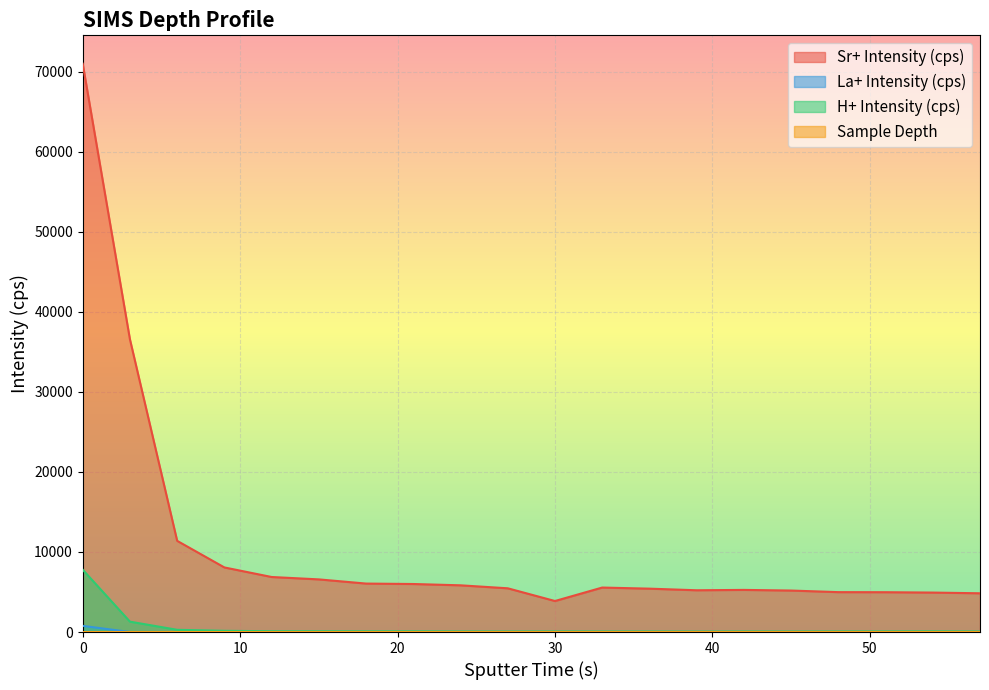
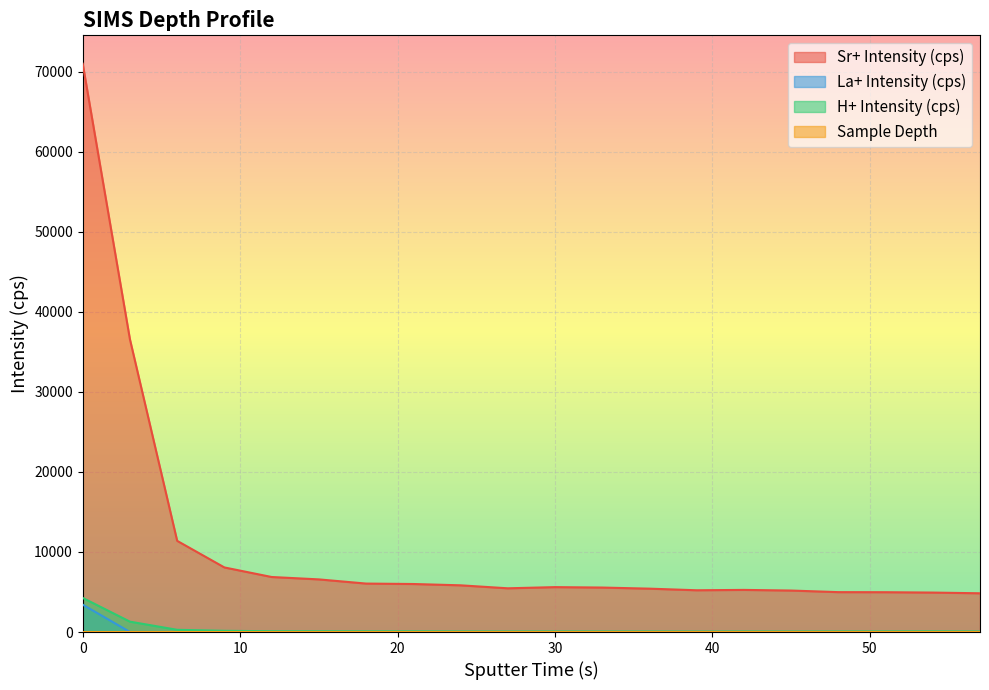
  {
    "Sr+ Intensity (cps)": {
      "0": 71000,
-     "30": 4000
+     "30": 6000
    },
    "La+ Intensity (cps)": {
-     "0": 1000
+     "0": 3000
    },
    "H+ Intensity (cps)": {
-     "0": 8000
+     "0": 4000
    },
    "Sample Depth": {
      "0": 0
    }
  }
